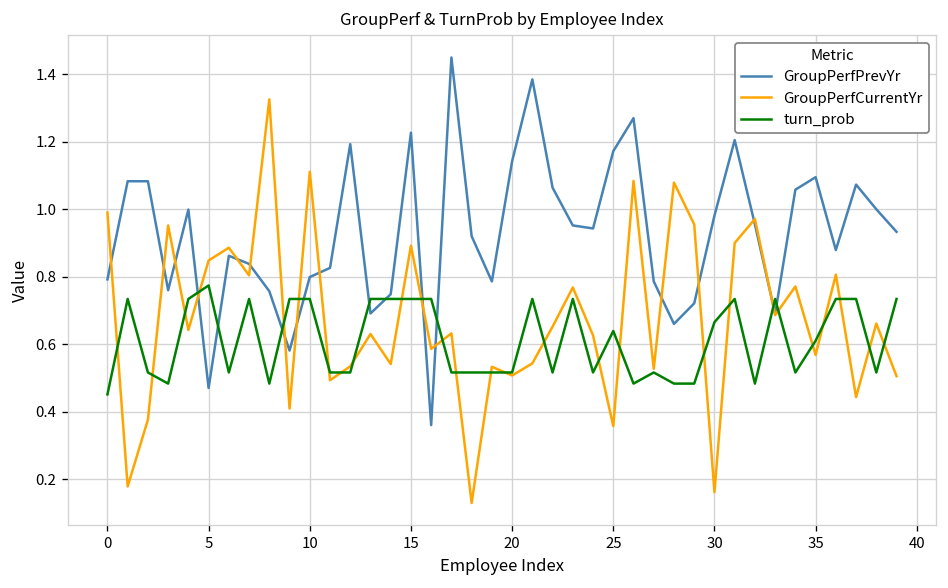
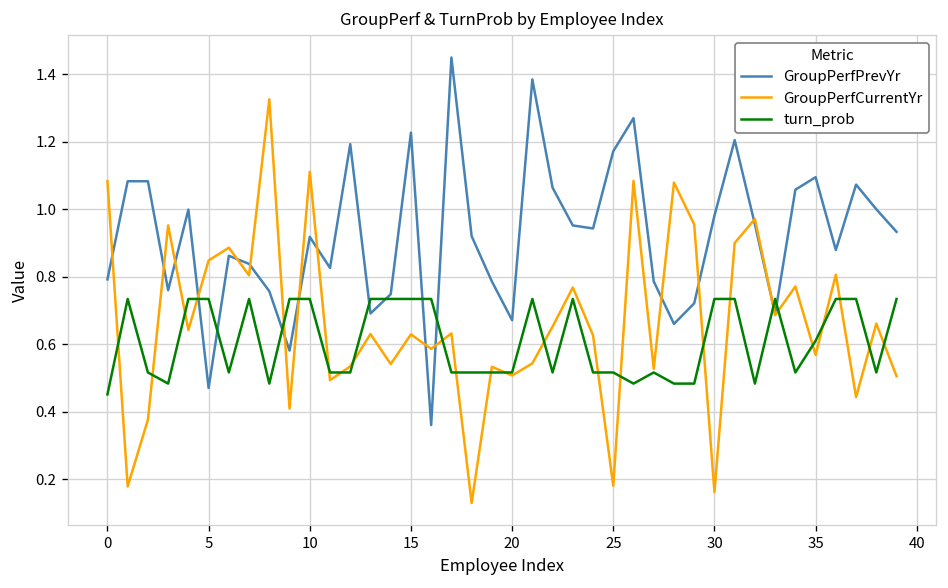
  {
    "GroupPerfPrevYr": {
      "0": 0.79,
      "5": 0.47,
-     "10": 0.80,
+     "10": 0.92,
      "15": 1.23,
-     "20": 1.14,
+     "20": 0.67,
      "25": 1.17,
      "30": 0.98,
      "35": 1.10
    },
    "GroupPerfCurrentYr": {
-     "0": 0.99,
+     "0": 1.08,
      "5": 0.85,
      "10": 1.11,
-     "15": 0.89,
-     "25": 0.36,
+     "15": 0.63,
+     "25": 0.18,
      "30": 0.16,
      "35": 0.57
    },
    "turn_prob": {
      "0": 0.45,
-     "5": 0.77,
+     "5": 0.73,
      "10": 0.73,
      "15": 0.73,
-     "25": 0.64,
-     "30": 0.67,
+     "25": 0.52,
+     "30": 0.73,
      "35": 0.61
    }
  }
